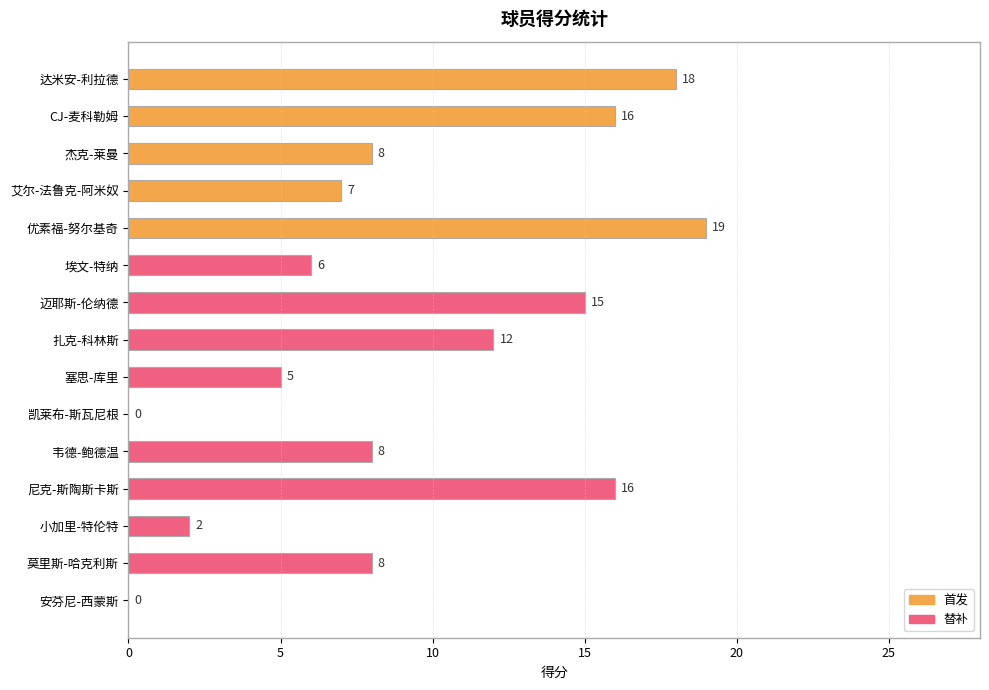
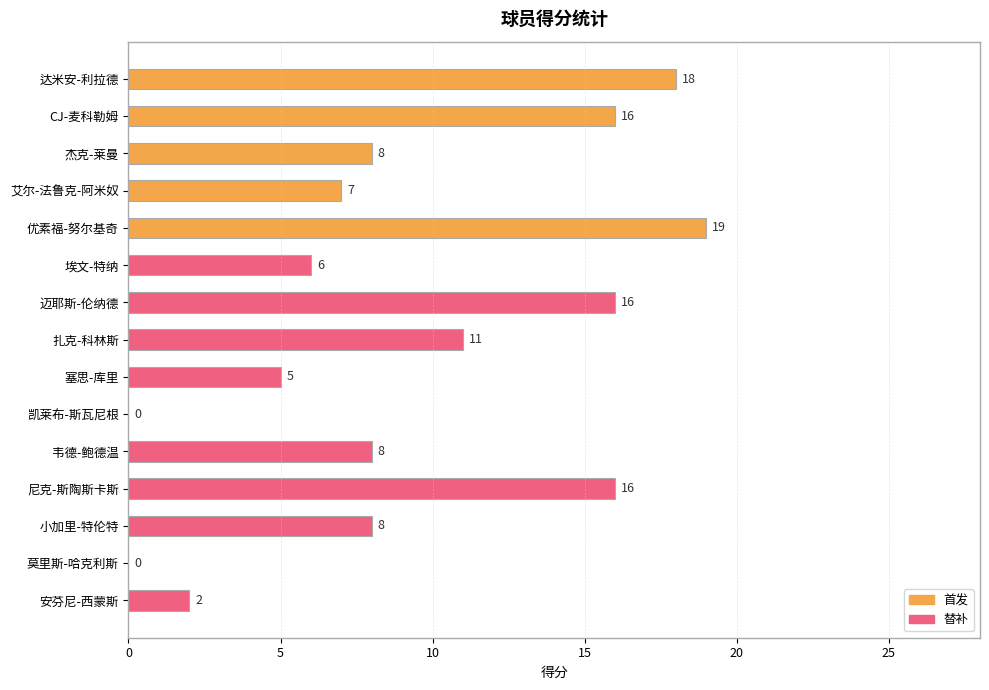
  {
    "达米安-利拉德": 18,
    "CJ-麦科勒姆": 16,
    "杰克-莱曼": 8,
    "艾尔-法鲁克-阿米奴": 7,
    "优素福-努尔基奇": 19,
    "埃文-特纳": 6,
-   "迈耶斯-伦纳德": 15,
-   "扎克-科林斯": 12,
+   "迈耶斯-伦纳德": 16,
+   "扎克-科林斯": 11,
    "塞思-库里": 5,
    "凯莱布-斯瓦尼根": 0,
    "韦德-鲍德温": 8,
    "尼克-斯陶斯卡斯": 16,
-   "小加里-特伦特": 2,
-   "莫里斯-哈克利斯": 8,
-   "安芬尼-西蒙斯": 0
+   "小加里-特伦特": 8,
+   "莫里斯-哈克利斯": 0,
+   "安芬尼-西蒙斯": 2
  }
